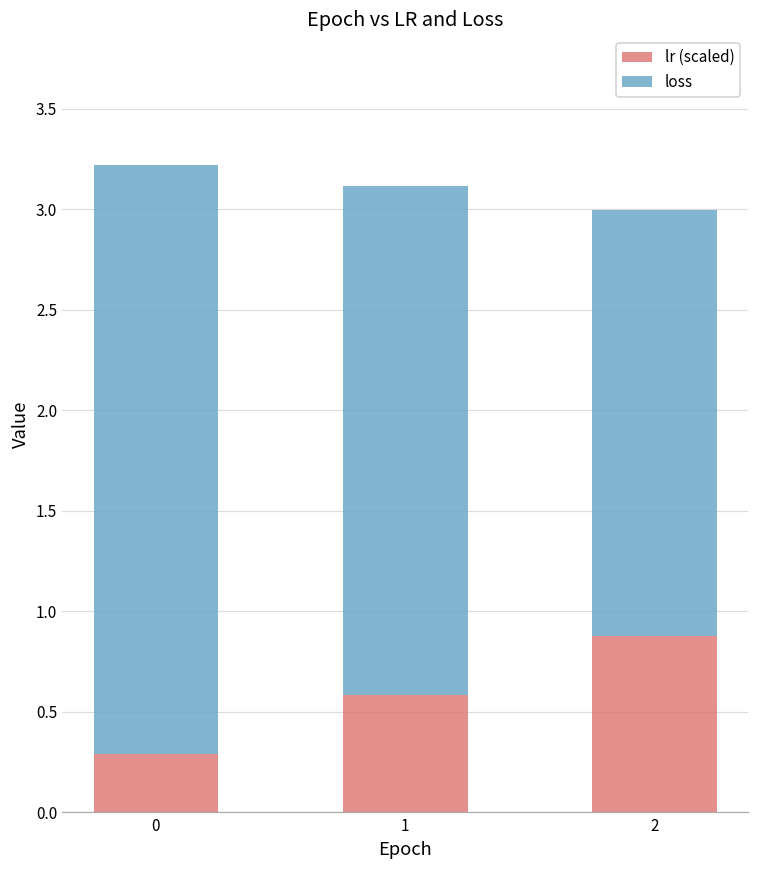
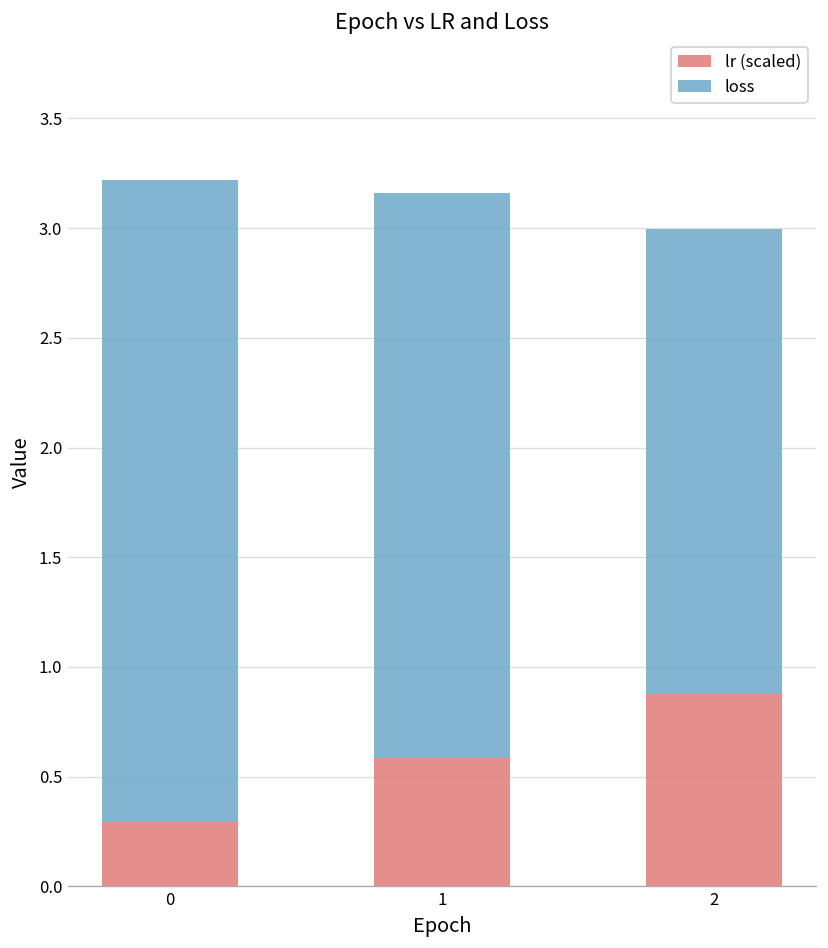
  {
    "lr (scaled)": {
      "0": 0.29,
      "1": 0.59,
      "2": 0.88
    },
    "loss": {
      "0": 2.93,
-     "1": 2.53,
+     "1": 2.58,
      "2": 2.12
    }
  }
